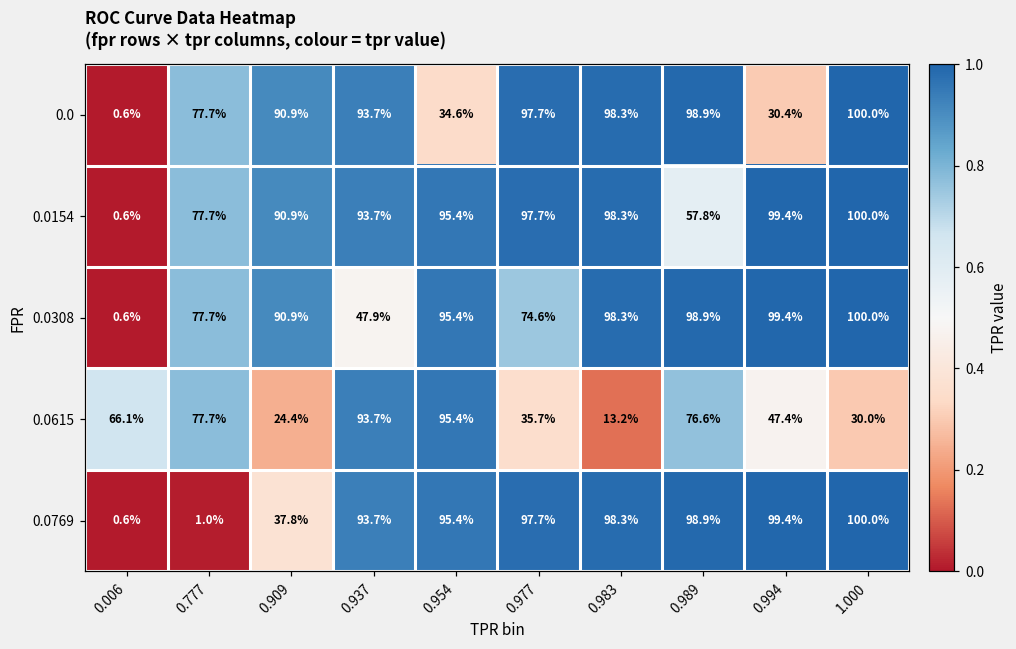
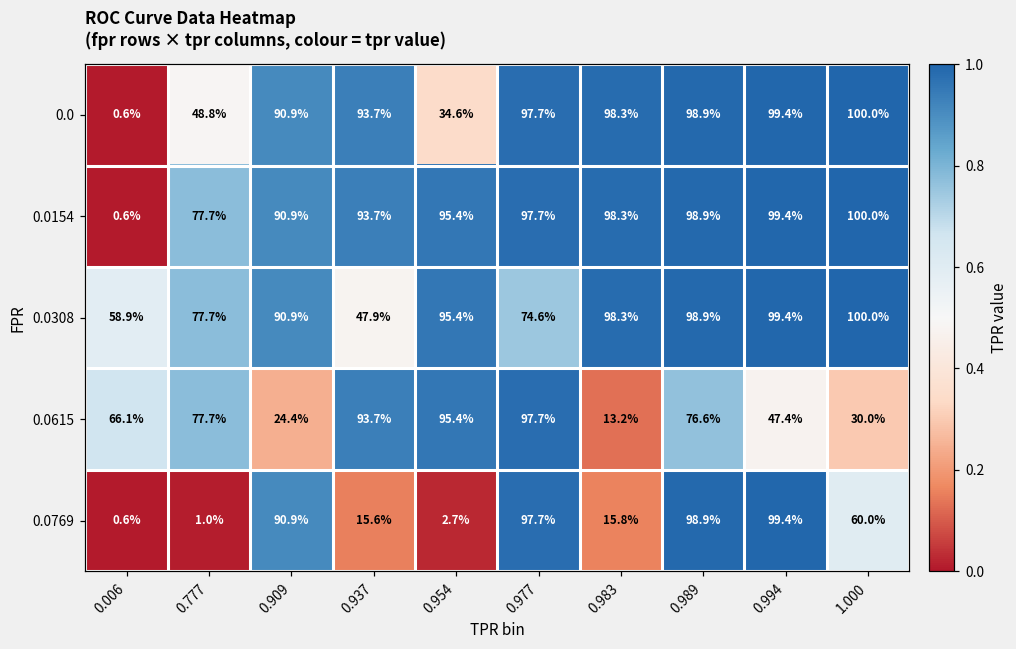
  {
    "0.0": {
      "0.006": "0.6%",
-     "0.777": "77.7%",
+     "0.777": "48.8%",
      "0.909": "90.9%",
      "0.937": "93.7%",
      "0.954": "34.6%",
      "0.977": "97.7%",
      "0.983": "98.3%",
      "0.989": "98.9%",
-     "0.994": "30.4%",
+     "0.994": "99.4%",
      "1.000": "100.0%"
    },
    "0.0154": {
      "0.006": "0.6%",
      "0.777": "77.7%",
      "0.909": "90.9%",
      "0.937": "93.7%",
      "0.954": "95.4%",
      "0.977": "97.7%",
      "0.983": "98.3%",
-     "0.989": "57.8%",
+     "0.989": "98.9%",
      "0.994": "99.4%",
      "1.000": "100.0%"
    },
    "0.0308": {
-     "0.006": "0.6%",
+     "0.006": "58.9%",
      "0.777": "77.7%",
      "0.909": "90.9%",
      "0.937": "47.9%",
      "0.954": "95.4%",
      "0.977": "74.6%",
      "0.983": "98.3%",
      "0.989": "98.9%",
      "0.994": "99.4%",
      "1.000": "100.0%"
    },
    "0.0615": {
      "0.006": "66.1%",
      "0.777": "77.7%",
      "0.909": "24.4%",
      "0.937": "93.7%",
      "0.954": "95.4%",
-     "0.977": "35.7%",
+     "0.977": "97.7%",
      "0.983": "13.2%",
      "0.989": "76.6%",
      "0.994": "47.4%",
      "1.000": "30.0%"
    },
    "0.0769": {
      "0.006": "0.6%",
      "0.777": "1.0%",
-     "0.909": "37.8%",
-     "0.937": "93.7%",
-     "0.954": "95.4%",
+     "0.909": "90.9%",
+     "0.937": "15.6%",
+     "0.954": "2.7%",
      "0.977": "97.7%",
-     "0.983": "98.3%",
+     "0.983": "15.8%",
      "0.989": "98.9%",
      "0.994": "99.4%",
-     "1.000": "100.0%"
+     "1.000": "60.0%"
    }
  }
